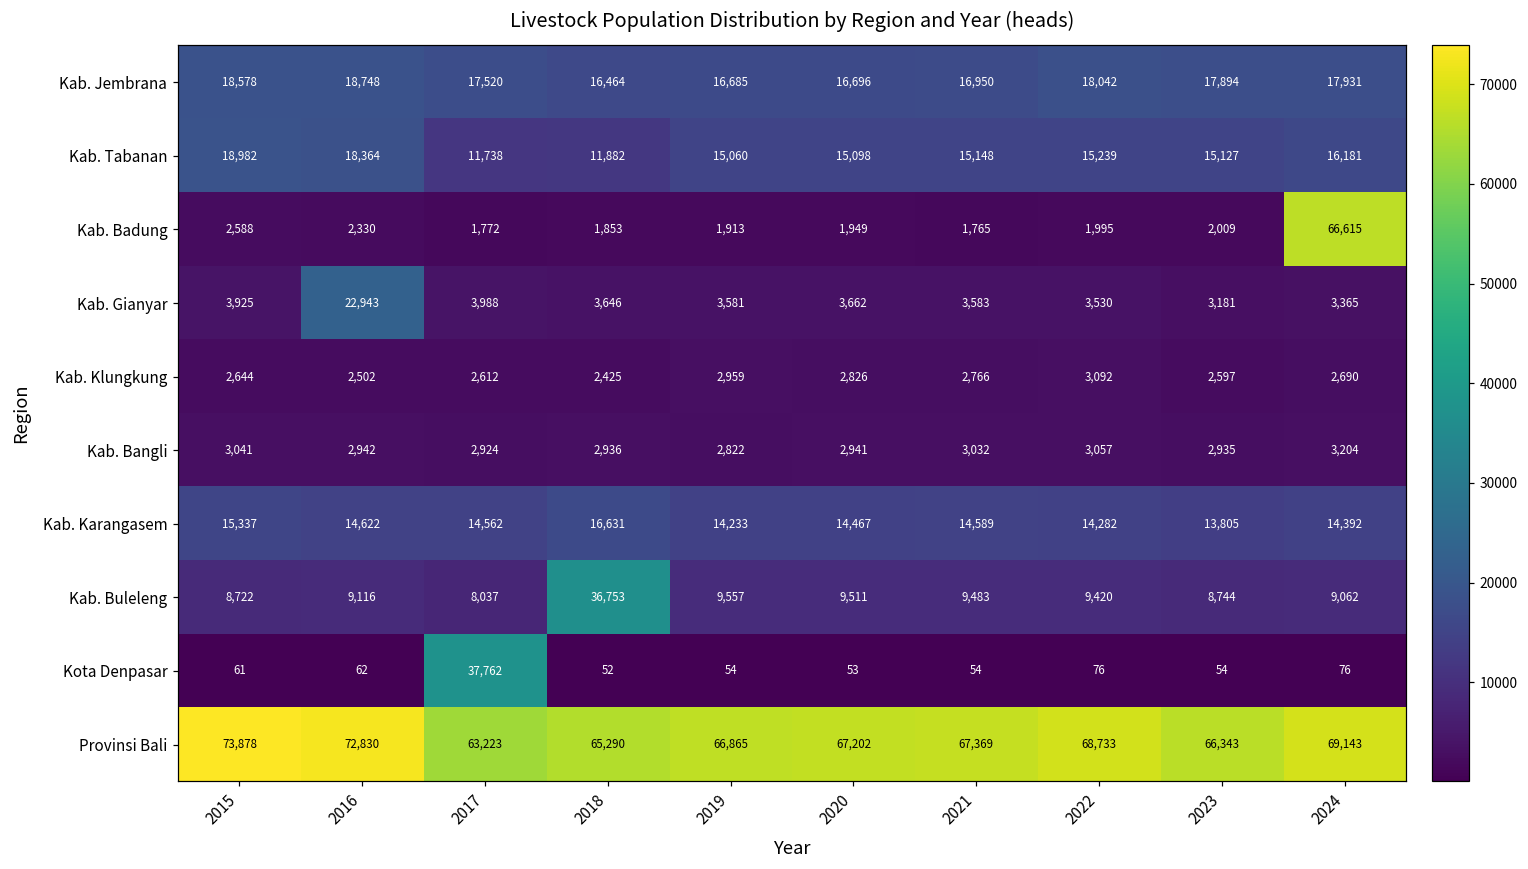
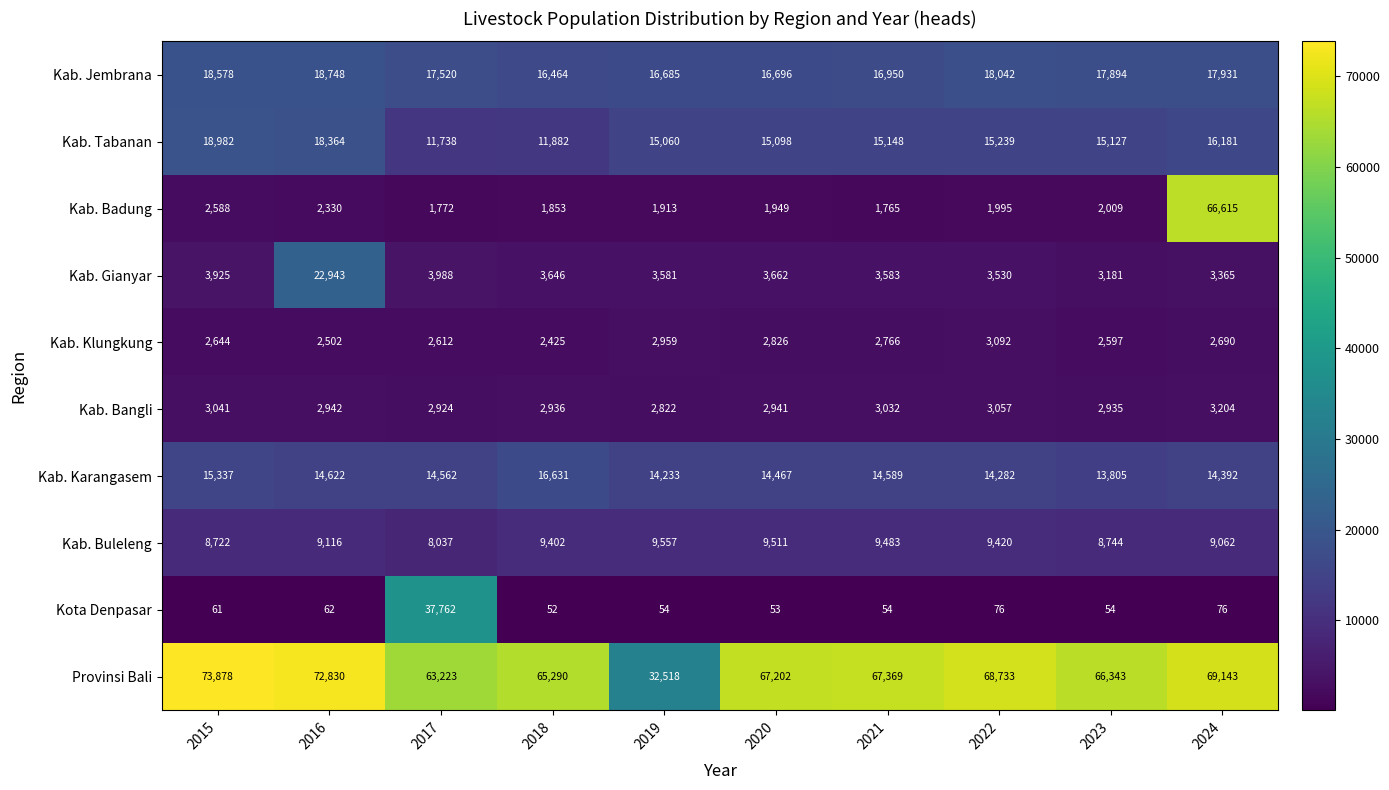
  {
    "Kab. Jembrana": {
      "2015": "18,578",
      "2016": "18,748",
      "2017": "17,520",
      "2018": "16,464",
      "2019": "16,685",
      "2020": "16,696",
      "2021": "16,950",
      "2022": "18,042",
      "2023": "17,894",
      "2024": "17,931"
    },
    "Kab. Tabanan": {
      "2015": "18,982",
      "2016": "18,364",
      "2017": "11,738",
      "2018": "11,882",
      "2019": "15,060",
      "2020": "15,098",
      "2021": "15,148",
      "2022": "15,239",
      "2023": "15,127",
      "2024": "16,181"
    },
    "Kab. Badung": {
      "2015": "2,588",
      "2016": "2,330",
      "2017": "1,772",
      "2018": "1,853",
      "2019": "1,913",
      "2020": "1,949",
      "2021": "1,765",
      "2022": "1,995",
      "2023": "2,009",
      "2024": "66,615"
    },
    "Kab. Gianyar": {
      "2015": "3,925",
      "2016": "22,943",
      "2017": "3,988",
      "2018": "3,646",
      "2019": "3,581",
      "2020": "3,662",
      "2021": "3,583",
      "2022": "3,530",
      "2023": "3,181",
      "2024": "3,365"
    },
    "Kab. Klungkung": {
      "2015": "2,644",
      "2016": "2,502",
      "2017": "2,612",
      "2018": "2,425",
      "2019": "2,959",
      "2020": "2,826",
      "2021": "2,766",
      "2022": "3,092",
      "2023": "2,597",
      "2024": "2,690"
    },
    "Kab. Bangli": {
      "2015": "3,041",
      "2016": "2,942",
      "2017": "2,924",
      "2018": "2,936",
      "2019": "2,822",
      "2020": "2,941",
      "2021": "3,032",
      "2022": "3,057",
      "2023": "2,935",
      "2024": "3,204"
    },
    "Kab. Karangasem": {
      "2015": "15,337",
      "2016": "14,622",
      "2017": "14,562",
      "2018": "16,631",
      "2019": "14,233",
      "2020": "14,467",
      "2021": "14,589",
      "2022": "14,282",
      "2023": "13,805",
      "2024": "14,392"
    },
    "Kab. Buleleng": {
      "2015": "8,722",
      "2016": "9,116",
      "2017": "8,037",
-     "2018": "36,753",
+     "2018": "9,402",
      "2019": "9,557",
      "2020": "9,511",
      "2021": "9,483",
      "2022": "9,420",
      "2023": "8,744",
      "2024": "9,062"
    },
    "Kota Denpasar": {
      "2015": "61",
      "2016": "62",
      "2017": "37,762",
      "2018": "52",
      "2019": "54",
      "2020": "53",
      "2021": "54",
      "2022": "76",
      "2023": "54",
      "2024": "76"
    },
    "Provinsi Bali": {
      "2015": "73,878",
      "2016": "72,830",
      "2017": "63,223",
      "2018": "65,290",
-     "2019": "66,865",
+     "2019": "32,518",
      "2020": "67,202",
      "2021": "67,369",
      "2022": "68,733",
      "2023": "66,343",
      "2024": "69,143"
    }
  }
